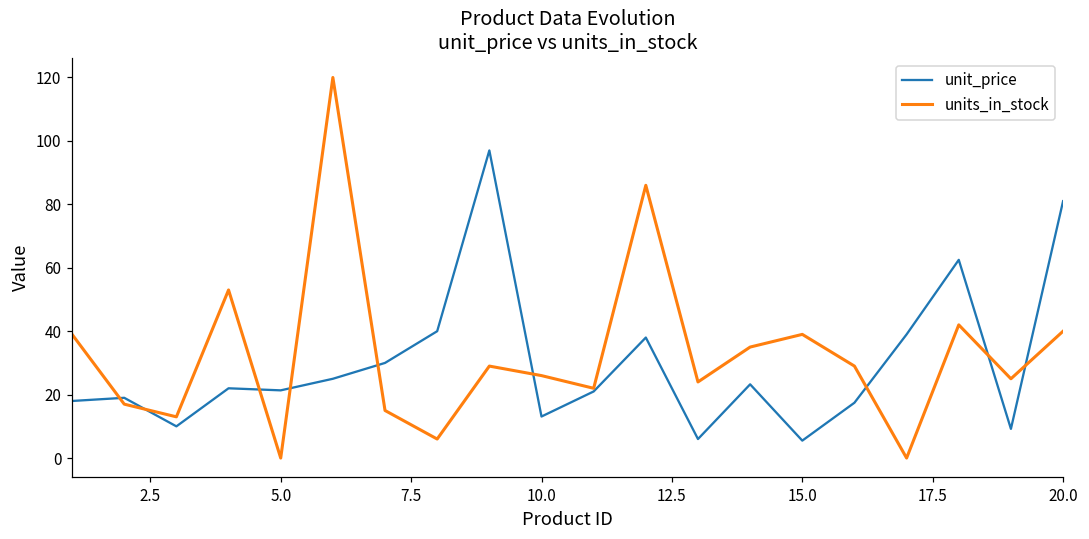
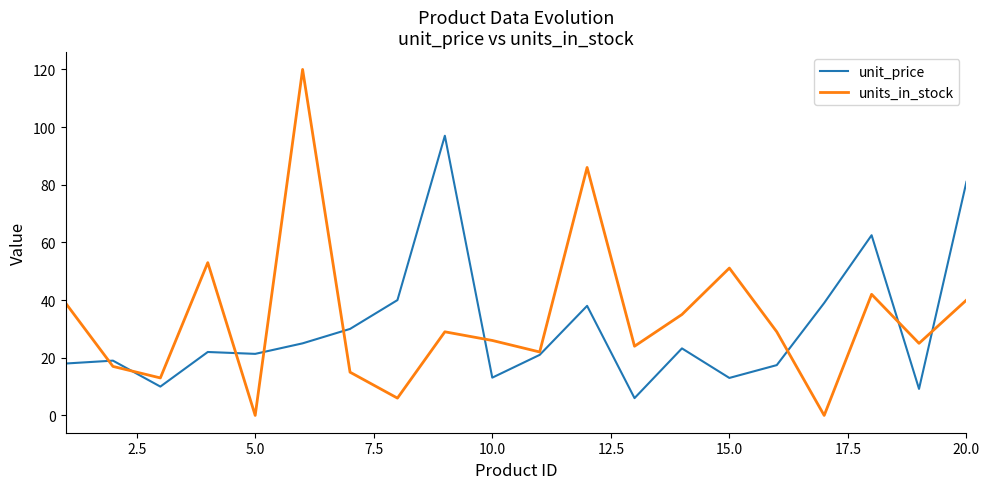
  {
    "unit_price": {
      "5.0": 21,
      "10.0": 13,
-     "15.0": 6,
+     "15.0": 13,
      "20.0": 81
    },
    "units_in_stock": {
      "5.0": 0,
      "10.0": 26,
-     "15.0": 39,
+     "15.0": 51,
      "20.0": 40
    }
  }
